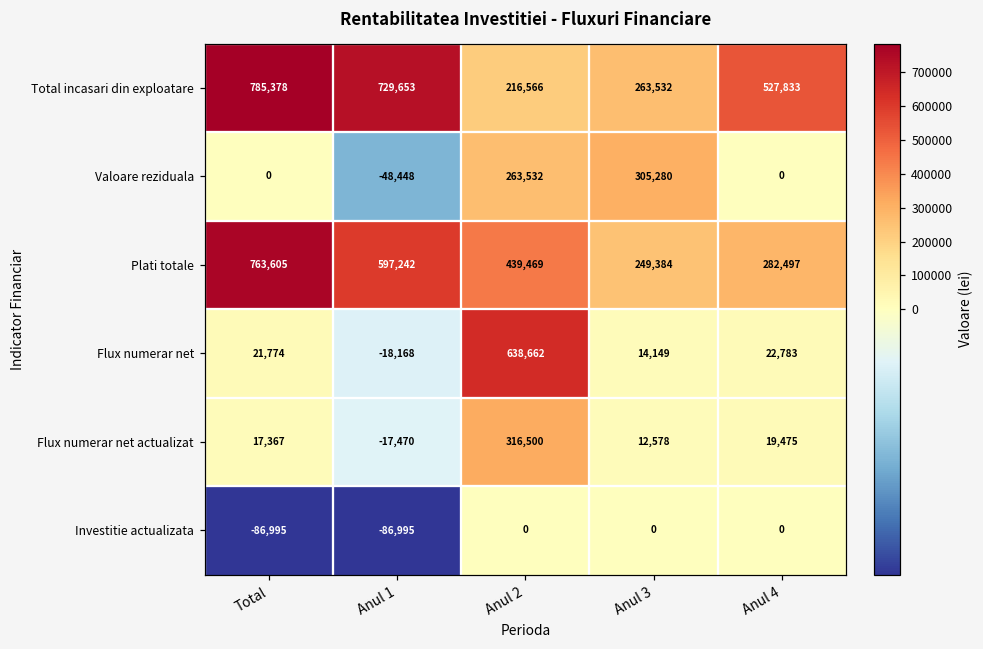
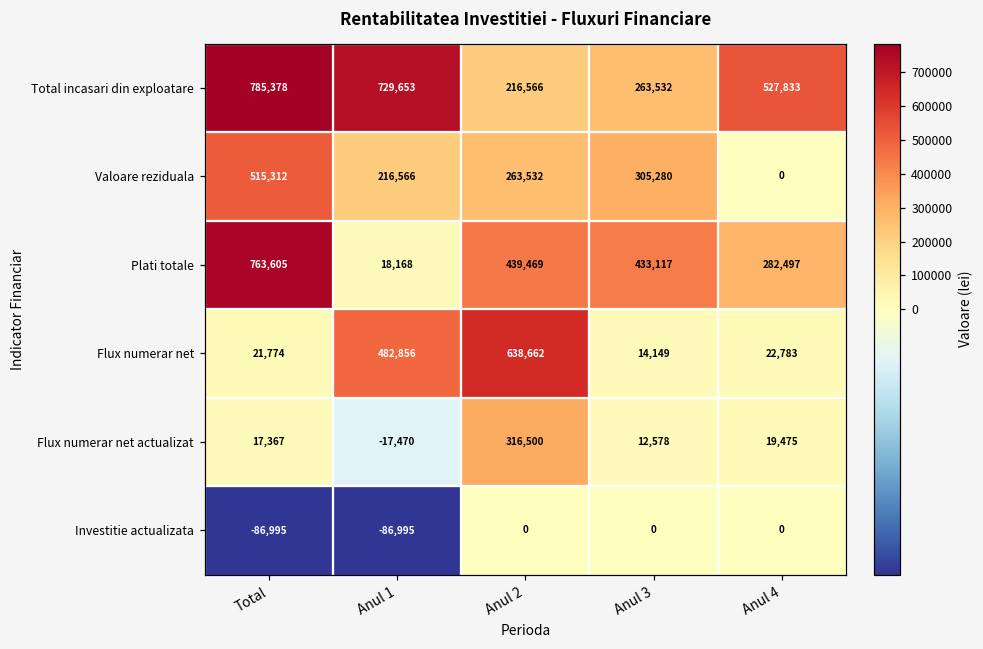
  {
    "Total incasari din exploatare": {
      "Total": "785,378",
      "Anul 1": "729,653",
      "Anul 2": "216,566",
      "Anul 3": "263,532",
      "Anul 4": "527,833"
    },
    "Valoare reziduala": {
-     "Total": "0",
-     "Anul 1": "-48,448",
+     "Total": "515,312",
+     "Anul 1": "216,566",
      "Anul 2": "263,532",
      "Anul 3": "305,280",
      "Anul 4": "0"
    },
    "Plati totale": {
      "Total": "763,605",
-     "Anul 1": "597,242",
+     "Anul 1": "18,168",
      "Anul 2": "439,469",
-     "Anul 3": "249,384",
+     "Anul 3": "433,117",
      "Anul 4": "282,497"
    },
    "Flux numerar net": {
      "Total": "21,774",
-     "Anul 1": "-18,168",
+     "Anul 1": "482,856",
      "Anul 2": "638,662",
      "Anul 3": "14,149",
      "Anul 4": "22,783"
    },
    "Flux numerar net actualizat": {
      "Total": "17,367",
      "Anul 1": "-17,470",
      "Anul 2": "316,500",
      "Anul 3": "12,578",
      "Anul 4": "19,475"
    },
    "Investitie actualizata": {
      "Total": "-86,995",
      "Anul 1": "-86,995",
      "Anul 2": "0",
      "Anul 3": "0",
      "Anul 4": "0"
    }
  }
